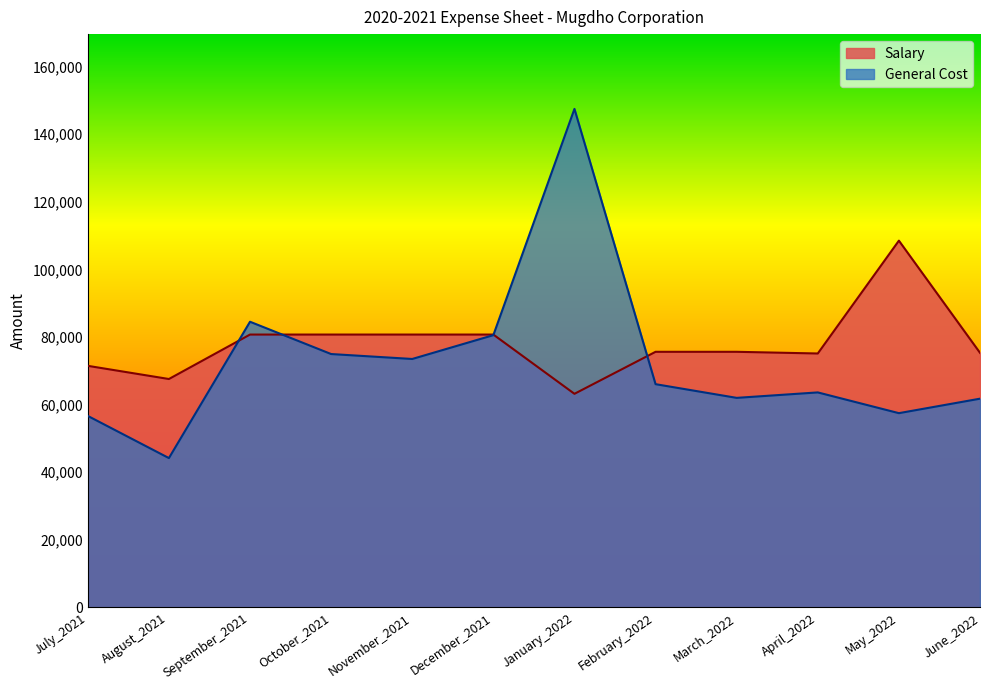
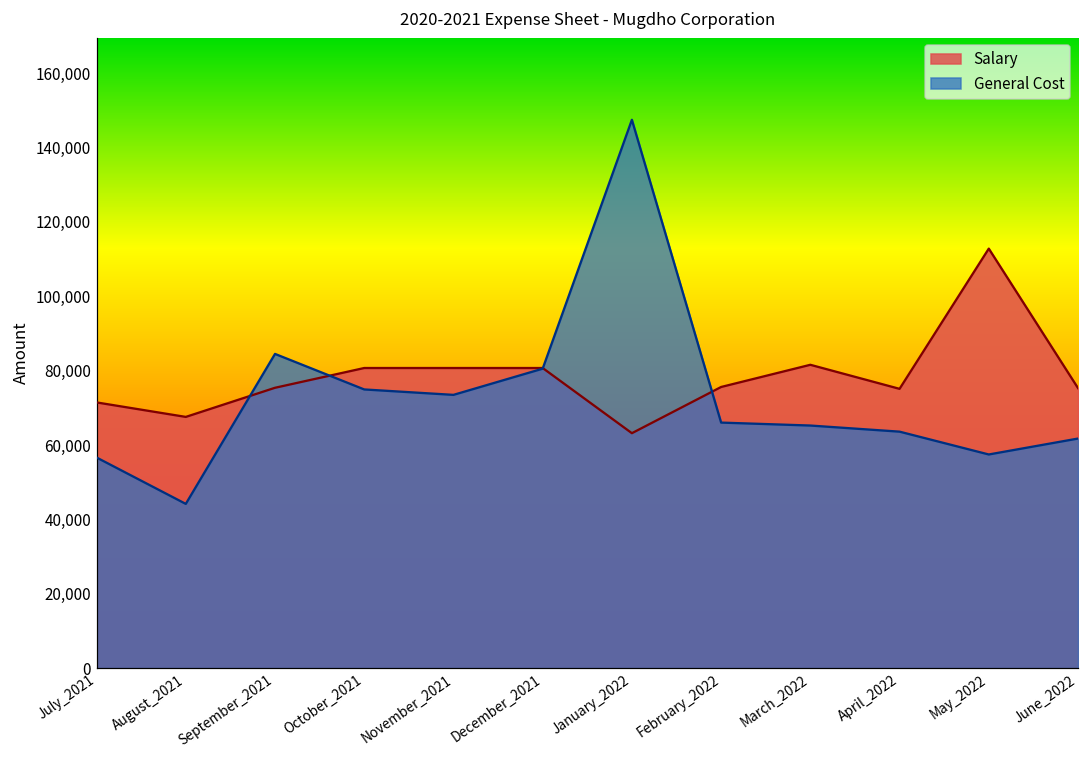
  {
    "Salary": {
      "July_2021": "71,000",
      "August_2021": "68,000",
-     "September_2021": "81,000",
+     "September_2021": "75,000",
      "October_2021": "81,000",
      "November_2021": "81,000",
      "January_2022": "63,000",
      "February_2022": "76,000",
-     "March_2022": "76,000",
+     "March_2022": "82,000",
      "April_2022": "75,000",
-     "May_2022": "108,000",
+     "May_2022": "113,000",
      "June_2022": "75,000"
    },
    "General Cost": {
      "July_2021": "57,000",
      "August_2021": "44,000",
      "September_2021": "84,000",
      "October_2021": "75,000",
      "November_2021": "73,000",
      "January_2022": "147,000",
      "February_2022": "66,000",
-     "March_2022": "62,000",
+     "March_2022": "65,000",
      "April_2022": "64,000",
      "May_2022": "57,000",
      "June_2022": "62,000"
    }
  }
